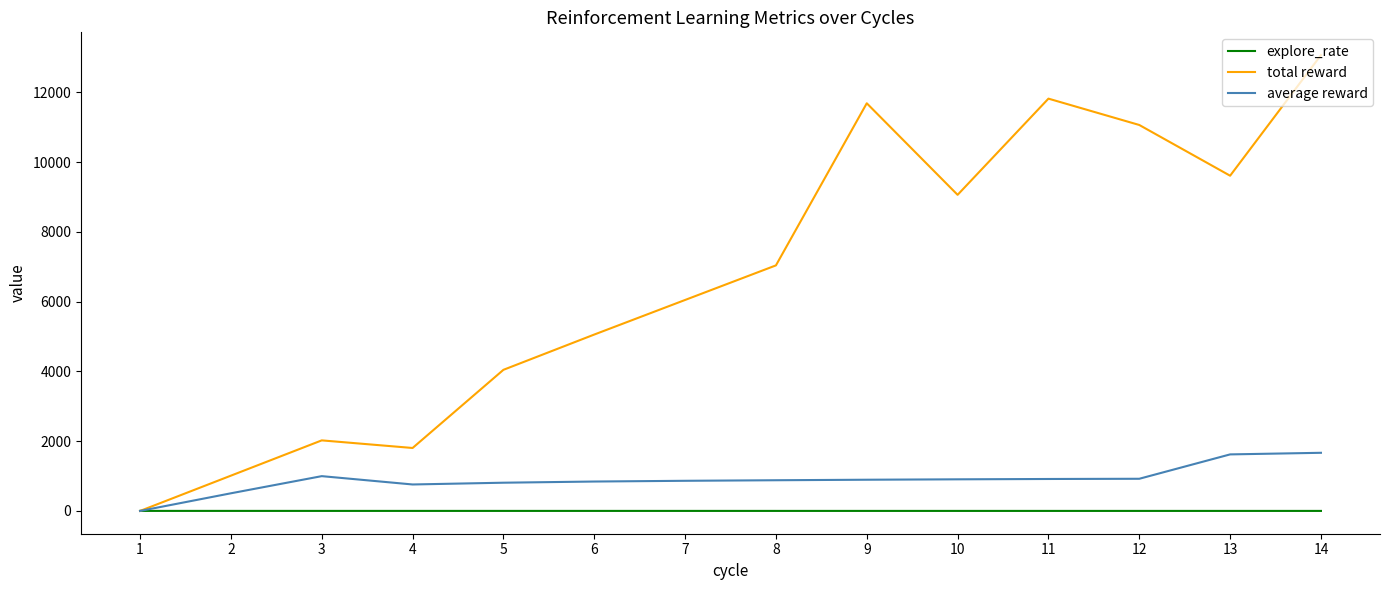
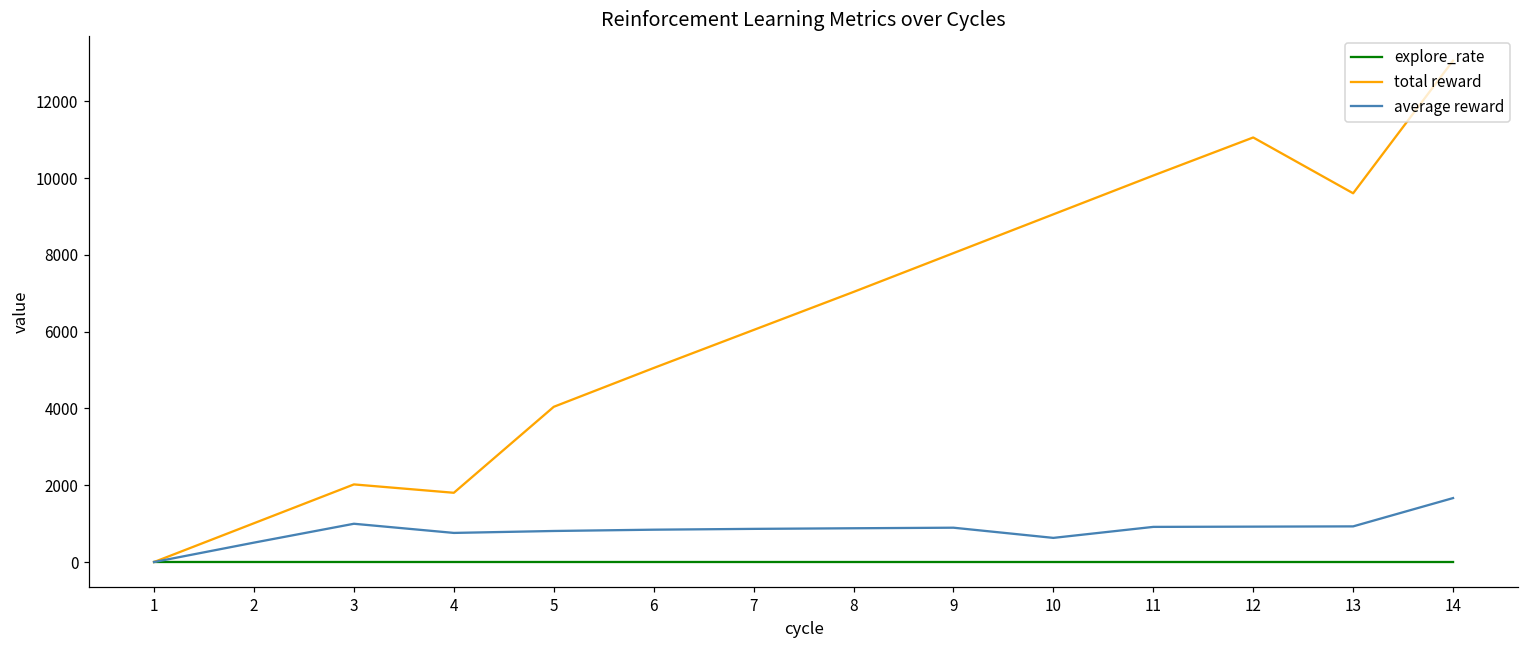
  {
    "explore_rate": {
      "2": 0,
      "3": 0,
      "4": 0,
      "5": 0,
      "6": 0,
      "7": 0,
      "8": 0,
      "9": 0,
      "10": 0,
      "11": 0,
      "12": 0,
      "13": 0,
      "14": 0
    },
    "total reward": {
      "2": 1000,
      "3": 2000,
      "4": 1800,
      "5": 4000,
      "6": 5100,
      "7": 6000,
      "8": 7000,
-     "9": 11700,
+     "9": 8000,
      "10": 9100,
-     "11": 11800,
+     "11": 10100,
      "12": 11100,
      "13": 9600
    },
    "average reward": {
      "2": 500,
      "3": 1000,
      "4": 800,
      "5": 800,
      "6": 800,
      "7": 900,
      "8": 900,
      "9": 900,
-     "10": 900,
+     "10": 600,
      "11": 900,
      "12": 900,
-     "13": 1600,
+     "13": 900,
      "14": 1700
    }
  }
